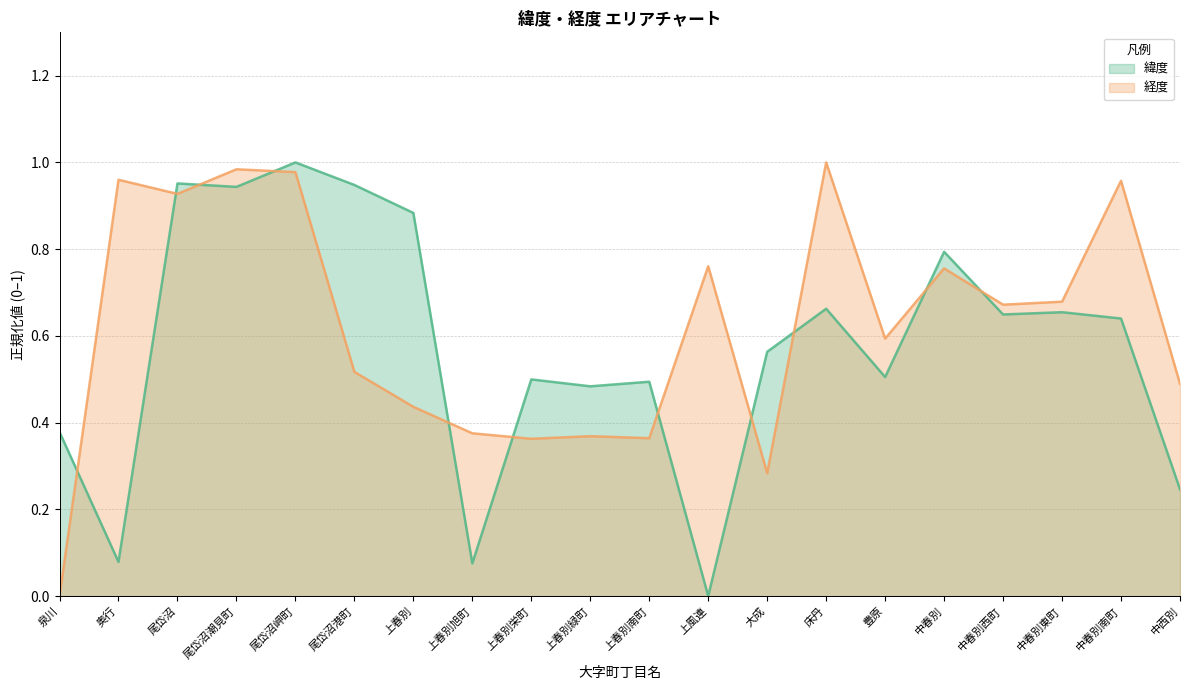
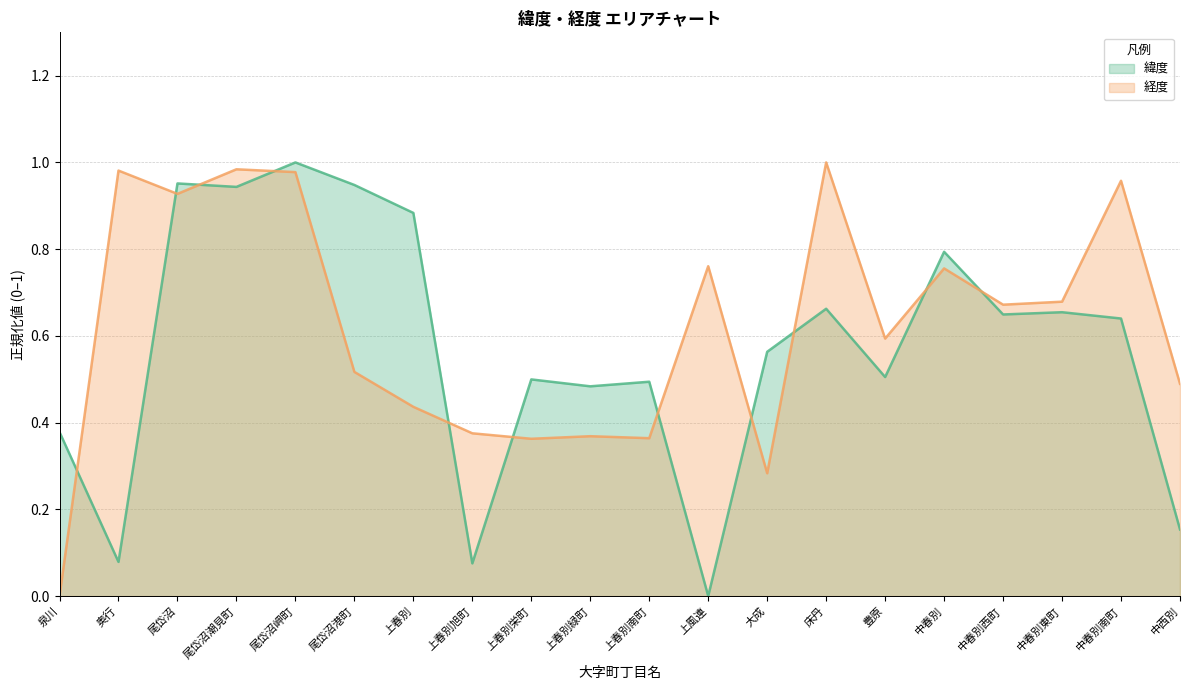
  {
    "緯度": {
      "泉川": 0.38,
      "奥行": 0.08,
      "尾岱沼": 0.95,
      "尾岱沼潮見町": 0.94,
      "尾岱沼岬町": 1.00,
      "尾岱沼港町": 0.95,
      "上春別": 0.88,
      "上春別旭町": 0.08,
      "上春別栄町": 0.50,
      "上春別緑町": 0.48,
      "上春別南町": 0.49,
      "上風連": 0.00,
      "大成": 0.56,
      "床丹": 0.66,
      "豊原": 0.51,
      "中春別": 0.79,
      "中春別西町": 0.65,
      "中春別東町": 0.65,
      "中春別南町": 0.64,
-     "中西別": 0.25
+     "中西別": 0.15
    },
    "経度": {
      "泉川": 0.00,
-     "奥行": 0.96,
+     "奥行": 0.98,
      "尾岱沼": 0.93,
      "尾岱沼潮見町": 0.98,
      "尾岱沼岬町": 0.98,
      "尾岱沼港町": 0.52,
      "上春別": 0.44,
      "上春別旭町": 0.38,
      "上春別栄町": 0.36,
      "上春別緑町": 0.37,
      "上春別南町": 0.36,
      "上風連": 0.76,
      "大成": 0.28,
      "床丹": 1.00,
      "豊原": 0.59,
      "中春別": 0.76,
      "中春別西町": 0.67,
      "中春別東町": 0.68,
      "中春別南町": 0.96,
      "中西別": 0.49
    }
  }
